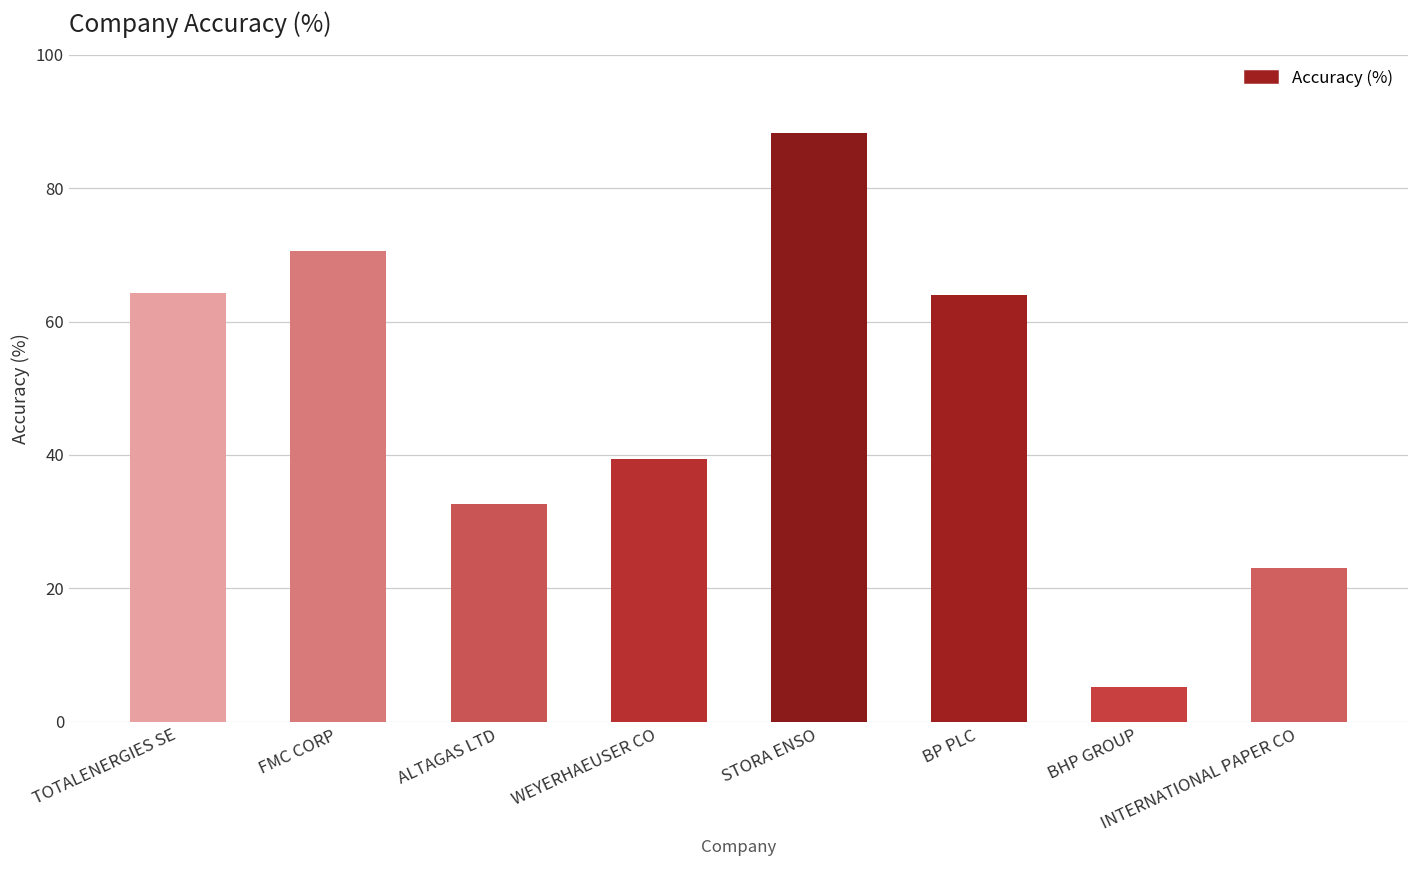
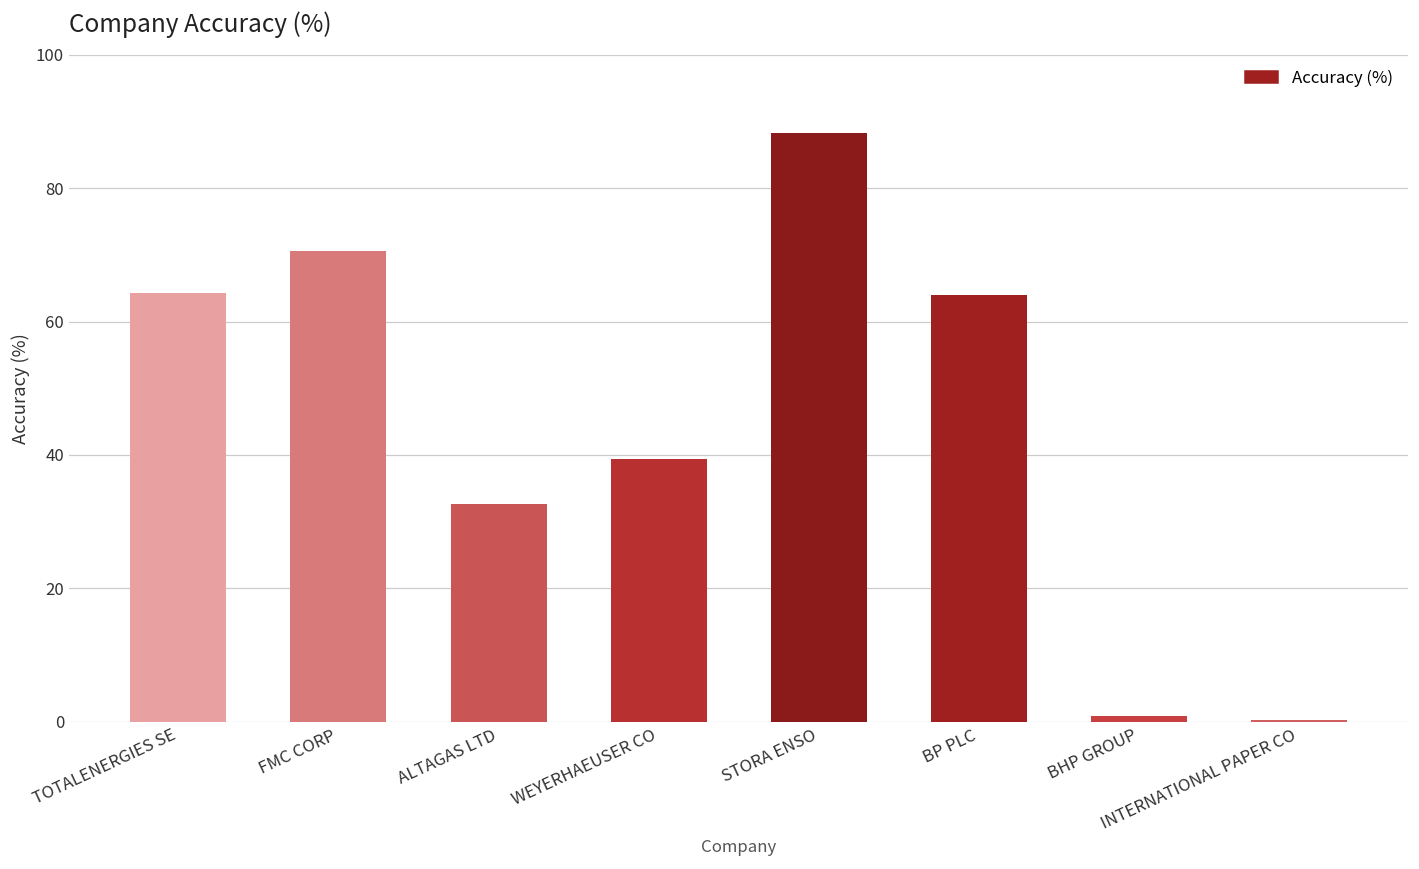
  {
    "TOTALENERGIES SE": 64,
    "FMC CORP": 71,
    "ALTAGAS LTD": 33,
    "WEYERHAEUSER CO": 39,
    "STORA ENSO": 88,
    "BP PLC": 64,
-   "BHP GROUP": 5,
-   "INTERNATIONAL PAPER CO": 23
+   "BHP GROUP": 1,
+   "INTERNATIONAL PAPER CO": 0
  }
